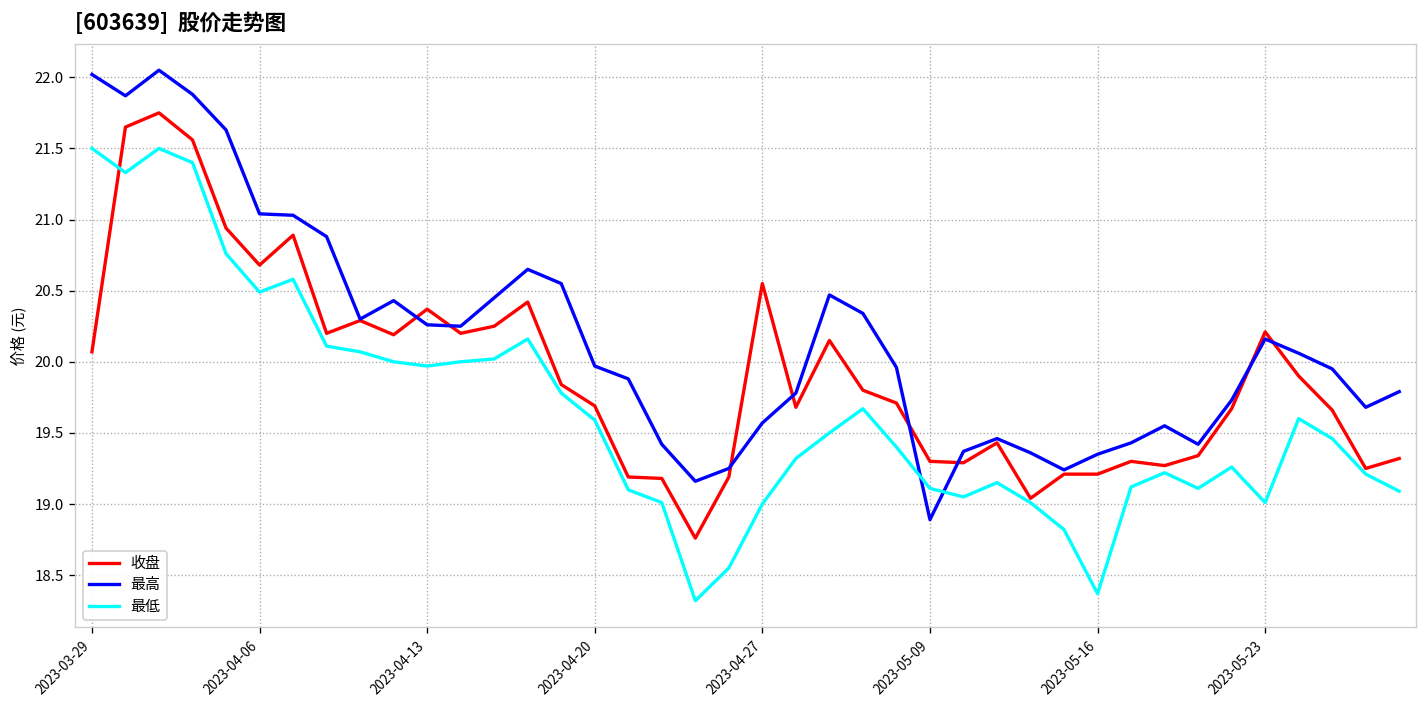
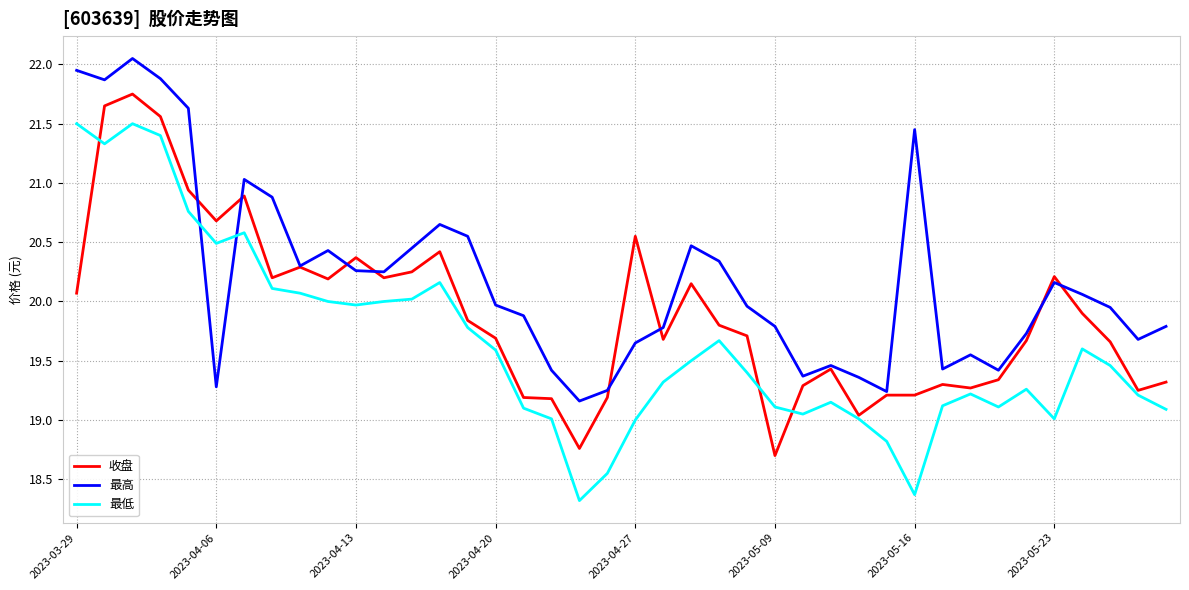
  {
    "收盘": {
      "2023-03-29": 20.07,
      "2023-04-06": 20.7,
      "2023-04-13": 20.37,
      "2023-04-20": 19.7,
      "2023-04-27": 20.55,
-     "2023-05-09": 19.3,
+     "2023-05-09": 18.7,
      "2023-05-16": 19.2,
      "2023-05-23": 20.2
    },
    "最高": {
-     "2023-03-29": 22.02,
-     "2023-04-06": 21.04,
+     "2023-03-29": 21.95,
+     "2023-04-06": 19.28,
      "2023-04-13": 20.26,
      "2023-04-20": 19.97,
-     "2023-04-27": 19.57,
-     "2023-05-09": 18.89,
-     "2023-05-16": 19.35,
+     "2023-04-27": 19.65,
+     "2023-05-09": 19.79,
+     "2023-05-16": 21.45,
      "2023-05-23": 20.16
    },
    "最低": {
      "2023-03-29": 21.50,
      "2023-04-06": 20.49,
      "2023-04-13": 19.97,
      "2023-04-20": 19.59,
      "2023-04-27": 19.00,
      "2023-05-09": 19.11,
      "2023-05-16": 18.37,
      "2023-05-23": 19.01
    }
  }
